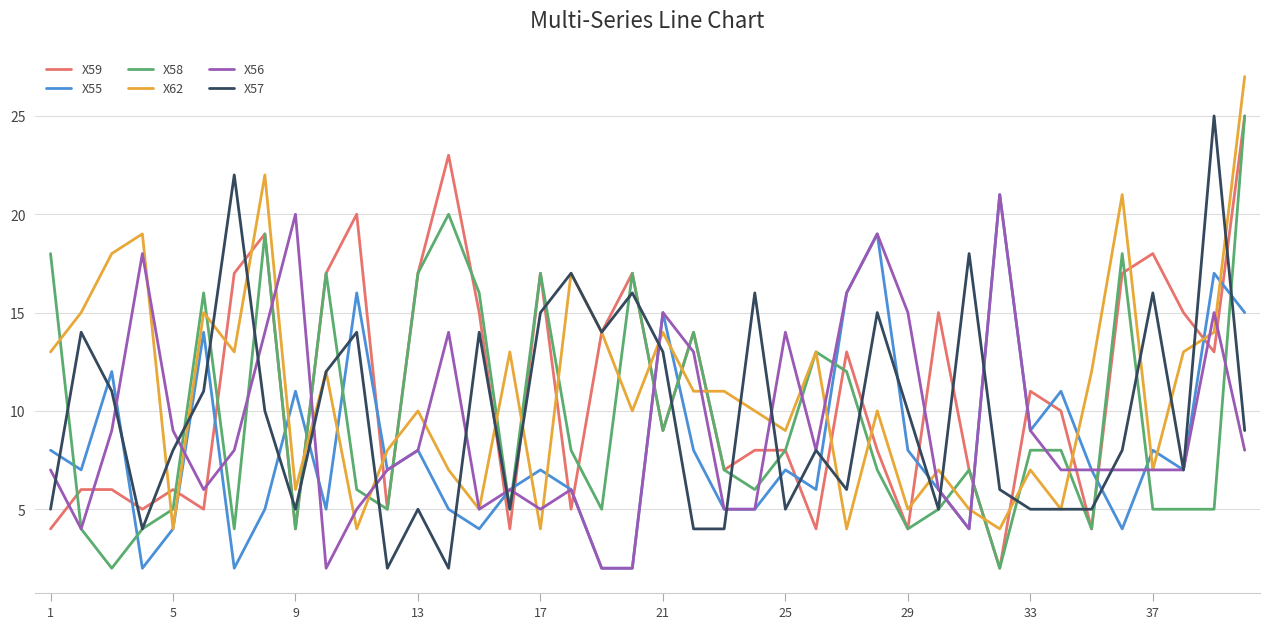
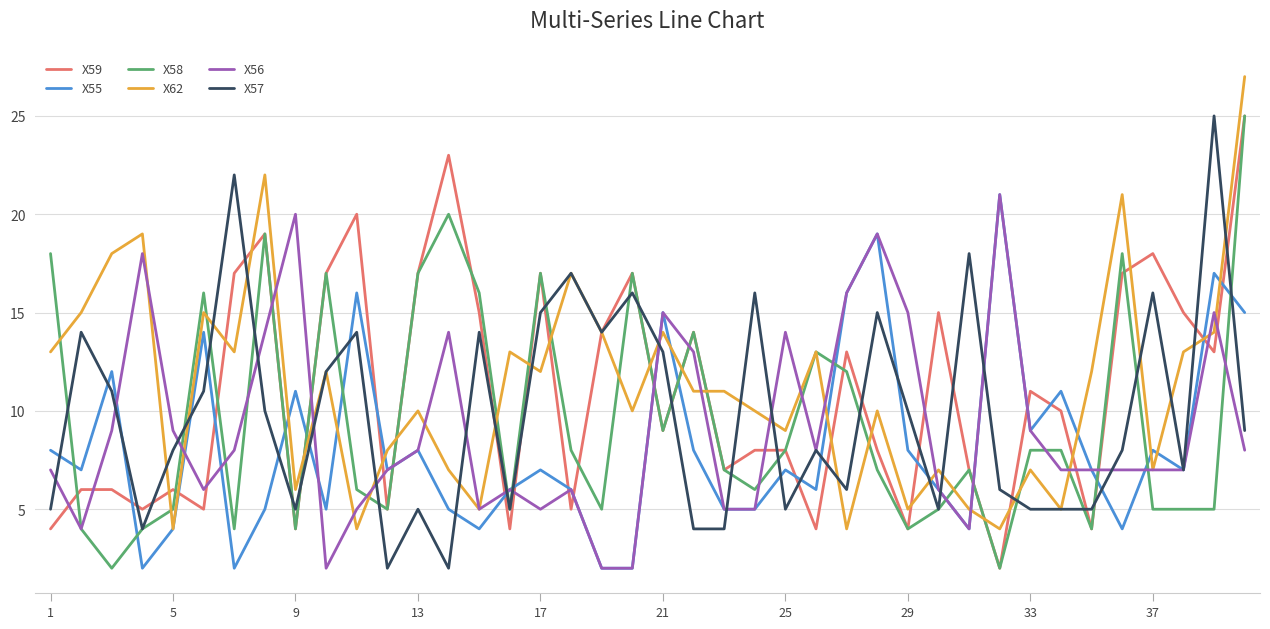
  {
    "X59": {
      "1": 4,
      "5": 6,
      "33": 11,
      "37": 18
    },
    "X55": {
      "1": 8,
      "9": 11,
      "17": 7,
      "25": 7,
      "29": 8,
      "37": 8
    },
    "X58": {
      "1": 18,
      "5": 5,
      "33": 8,
      "37": 5
    },
    "X62": {
      "1": 13,
      "9": 6,
      "13": 10,
-     "17": 4,
+     "17": 12,
      "21": 14,
      "25": 9,
      "29": 5,
      "33": 7
    },
    "X56": {
      "1": 7,
      "5": 9,
      "9": 20,
      "17": 5,
      "25": 14,
      "29": 15
    },
    "X57": {
      "1": 5,
      "5": 8,
      "9": 5,
      "13": 5,
      "17": 15,
      "21": 13,
      "25": 5,
      "29": 10,
      "33": 5,
      "37": 16
    }
  }
